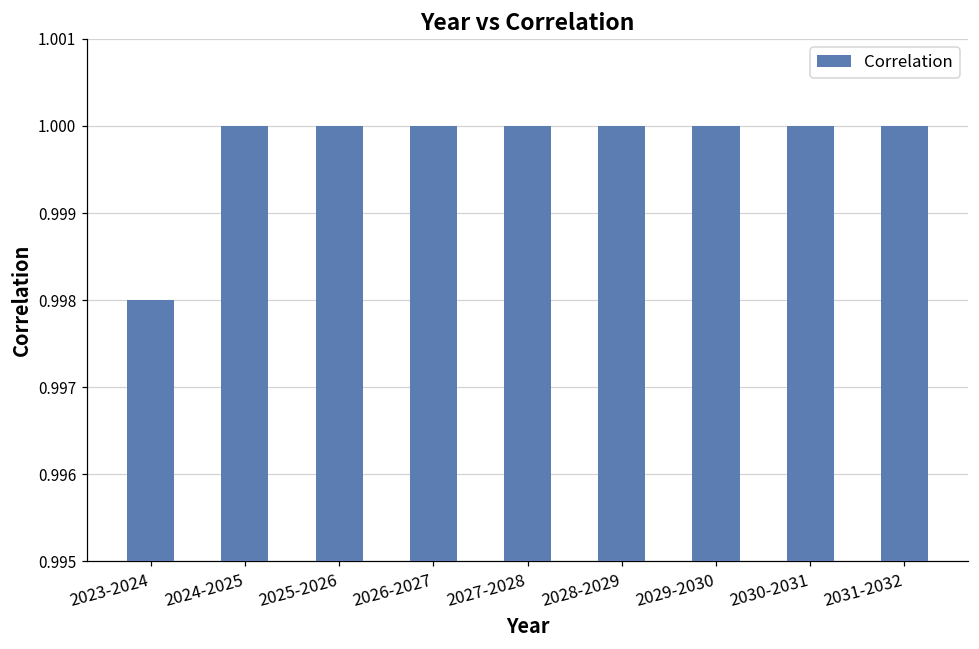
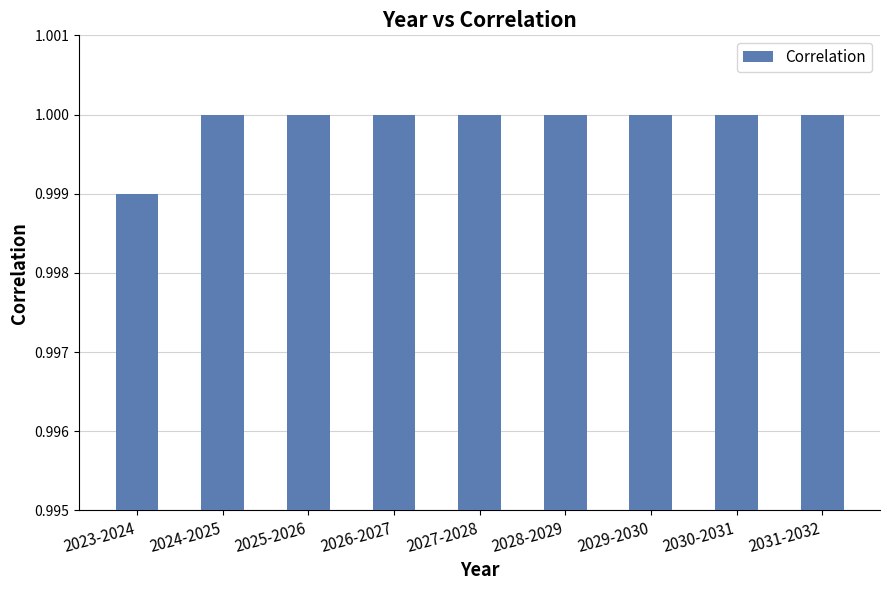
  {
-   "2023-2024": 0.998,
+   "2023-2024": 0.999,
    "2024-2025": 1.000,
    "2025-2026": 1.000,
    "2026-2027": 1.000,
    "2027-2028": 1.000,
    "2028-2029": 1.000,
    "2029-2030": 1.000,
    "2030-2031": 1.000,
    "2031-2032": 1.000
  }
